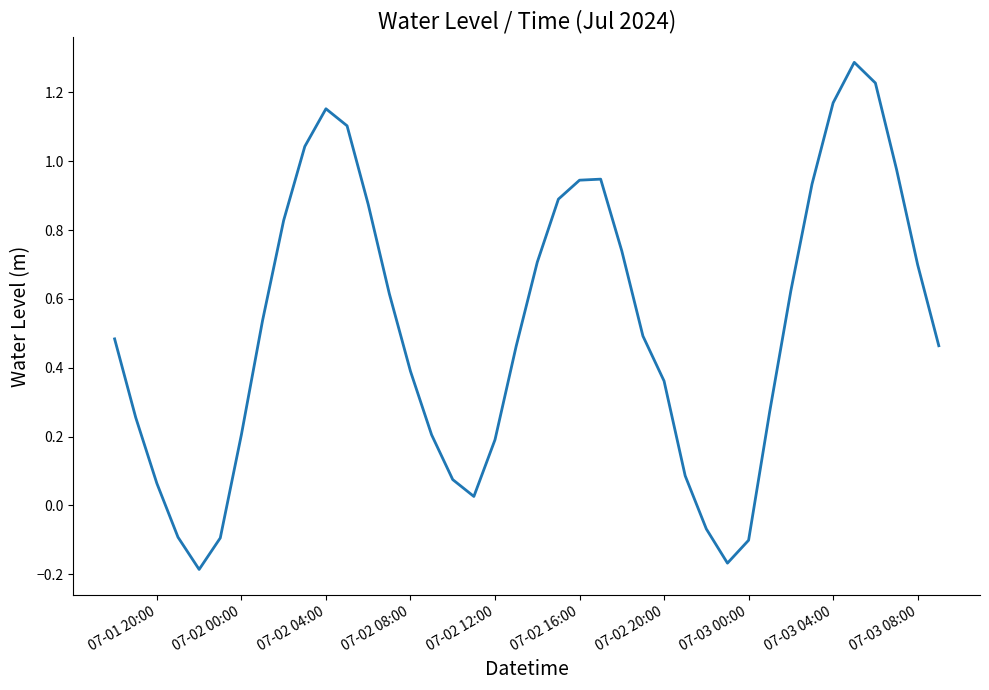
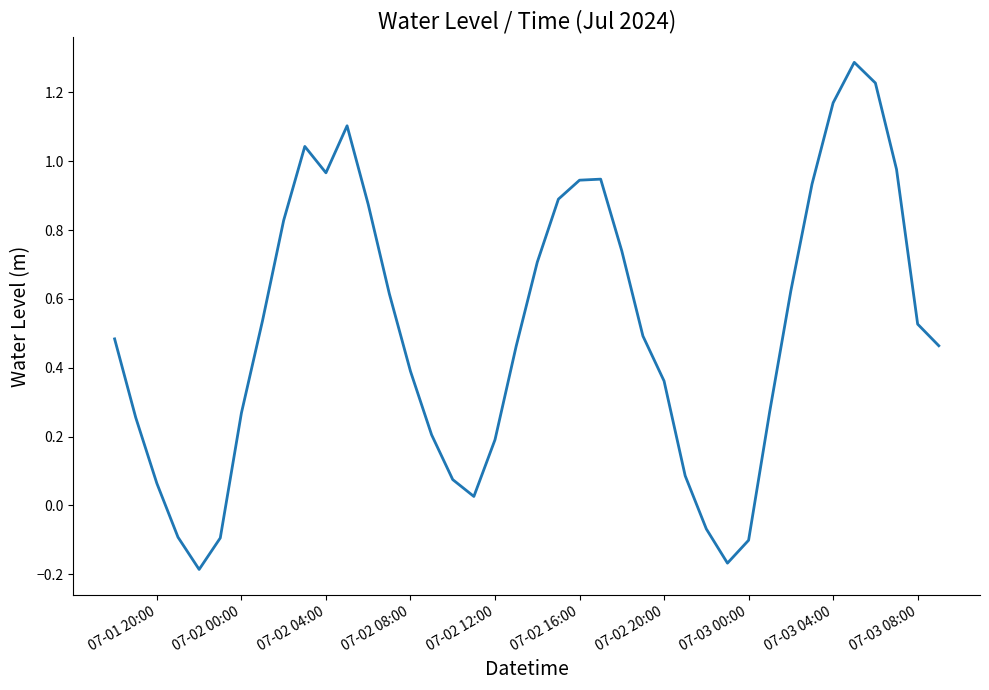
  {
    "07-01 20:00": 0.06,
-   "07-02 00:00": 0.21,
-   "07-02 04:00": 1.15,
+   "07-02 00:00": 0.27,
+   "07-02 04:00": 0.97,
    "07-02 08:00": 0.39,
    "07-02 12:00": 0.19,
    "07-02 16:00": 0.94,
    "07-02 20:00": 0.36,
    "07-03 00:00": -0.10,
    "07-03 04:00": 1.17,
-   "07-03 08:00": 0.70
+   "07-03 08:00": 0.53
  }
